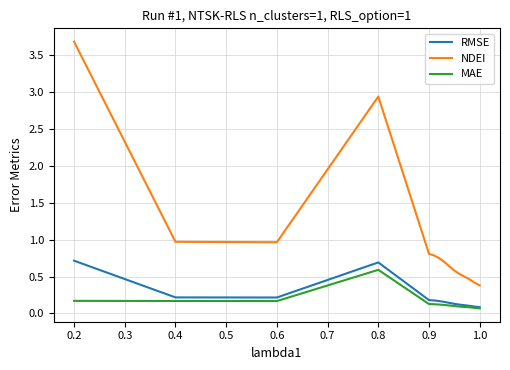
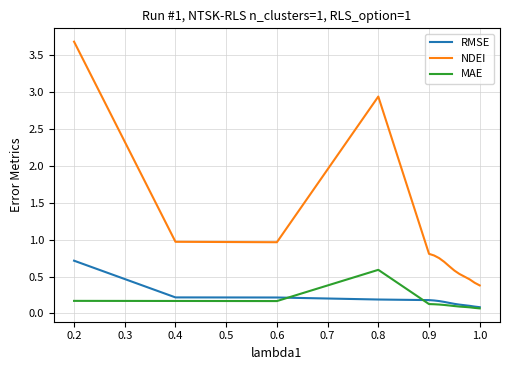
  {
    "RMSE": {
      "0.2": 0.7,
      "0.4": 0.2,
      "0.6": 0.2,
-     "0.8": 0.7,
+     "0.8": 0.2,
      "0.9": 0.2
    },
    "NDEI": {
      "0.2": 3.7,
      "0.4": 1.0,
      "0.6": 1.0,
      "0.8": 2.9,
      "0.9": 0.8,
      "1.0": 0.4
    },
    "MAE": {
      "0.2": 0.2,
      "0.4": 0.2,
      "0.6": 0.2,
      "0.8": 0.6,
      "0.9": 0.1
    }
  }
